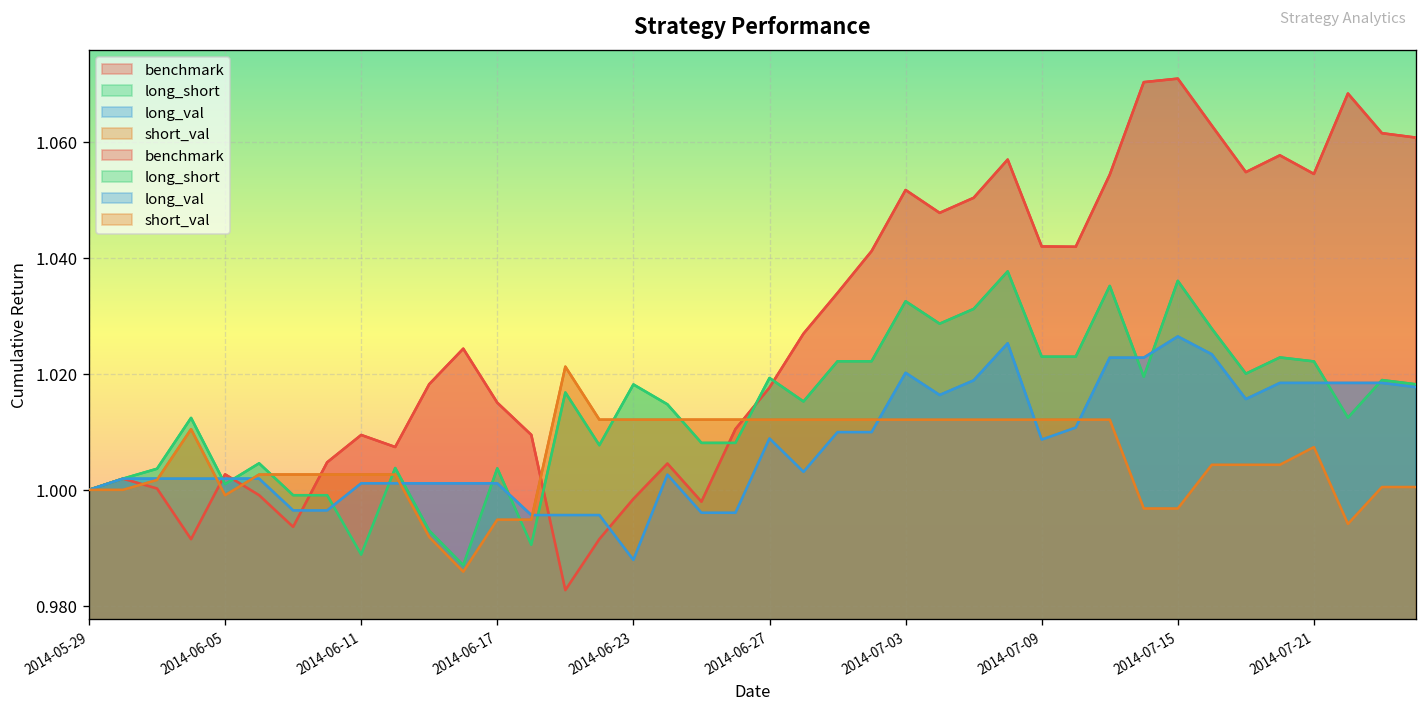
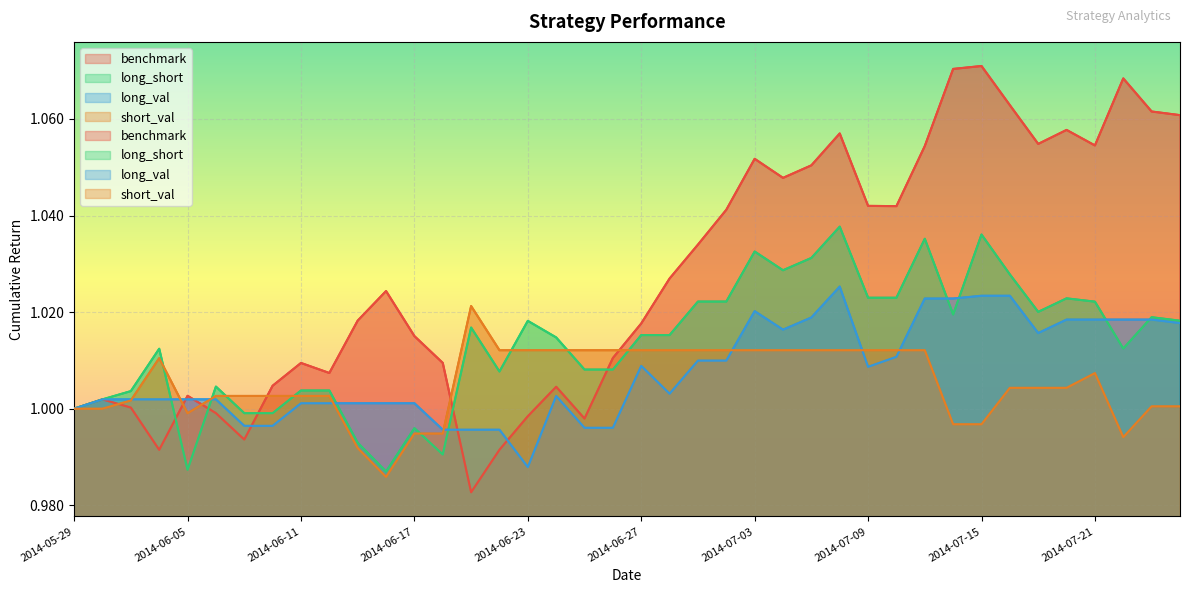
  {
    "long_short": {
-     "2014-06-05": 1.001,
-     "2014-06-11": 0.989,
-     "2014-06-17": 1.004,
+     "2014-06-05": 0.987,
+     "2014-06-11": 1.004,
+     "2014-06-17": 0.996,
      "2014-06-23": 1.018,
-     "2014-06-27": 1.019,
+     "2014-06-27": 1.015,
      "2014-07-03": 1.033,
      "2014-07-09": 1.023,
      "2014-07-15": 1.036,
      "2014-07-21": 1.022
    },
    "long_val": {
      "2014-06-05": 1.002,
      "2014-06-11": 1.001,
      "2014-06-17": 1.001,
      "2014-06-23": 0.988,
      "2014-06-27": 1.009,
      "2014-07-03": 1.020,
      "2014-07-09": 1.009,
-     "2014-07-15": 1.026,
+     "2014-07-15": 1.023,
      "2014-07-21": 1.018
    }
  }
